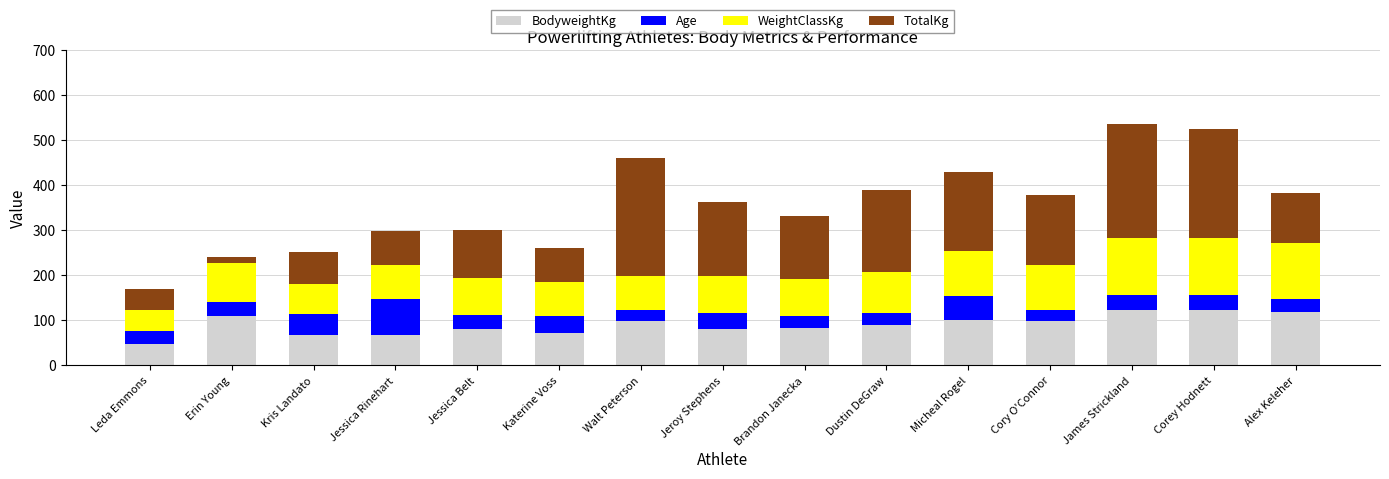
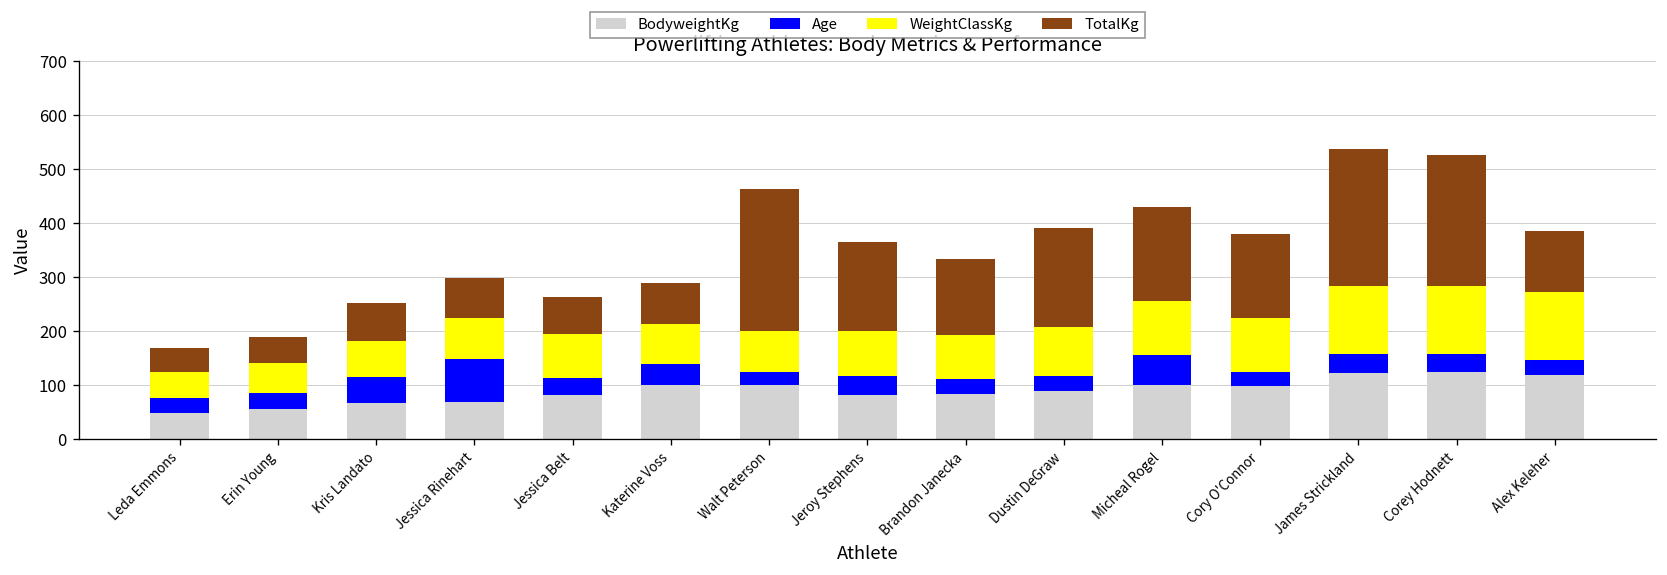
  {
    "BodyweightKg": {
      "Leda Emmons": 50,
-     "Erin Young": 110,
+     "Erin Young": 60,
      "Kris Landato": 70,
      "Jessica Rinehart": 70,
      "Jessica Belt": 80,
-     "Katerine Voss": 70,
+     "Katerine Voss": 100,
      "Walt Peterson": 100,
      "Jeroy Stephens": 80,
      "Brandon Janecka": 80,
      "Dustin DeGraw": 90,
      "Micheal Rogel": 100,
      "Cory O'Connor": 100,
      "James Strickland": 120,
      "Corey Hodnett": 120,
      "Alex Keleher": 120
    },
    "Age": {
      "Leda Emmons": 30,
      "Erin Young": 30,
      "Kris Landato": 50,
      "Jessica Rinehart": 80,
      "Jessica Belt": 30,
      "Katerine Voss": 40,
      "Walt Peterson": 20,
      "Jeroy Stephens": 40,
      "Brandon Janecka": 30,
      "Dustin DeGraw": 30,
      "Micheal Rogel": 60,
      "Cory O'Connor": 30,
      "James Strickland": 40,
      "Corey Hodnett": 30,
      "Alex Keleher": 30
    },
    "WeightClassKg": {
      "Leda Emmons": 50,
-     "Erin Young": 90,
+     "Erin Young": 60,
      "Kris Landato": 70,
      "Jessica Rinehart": 80,
      "Jessica Belt": 80,
      "Katerine Voss": 80,
      "Walt Peterson": 80,
      "Jeroy Stephens": 80,
      "Brandon Janecka": 80,
      "Dustin DeGraw": 90,
      "Micheal Rogel": 100,
      "Cory O'Connor": 100,
      "James Strickland": 130,
      "Corey Hodnett": 130,
      "Alex Keleher": 130
    },
    "TotalKg": {
      "Leda Emmons": 50,
-     "Erin Young": 10,
+     "Erin Young": 50,
      "Kris Landato": 70,
      "Jessica Rinehart": 80,
-     "Jessica Belt": 110,
+     "Jessica Belt": 70,
      "Katerine Voss": 80,
      "Walt Peterson": 260,
      "Jeroy Stephens": 170,
      "Brandon Janecka": 140,
      "Dustin DeGraw": 180,
      "Micheal Rogel": 180,
      "Cory O'Connor": 160,
      "James Strickland": 260,
      "Corey Hodnett": 240,
      "Alex Keleher": 110
    }
  }
